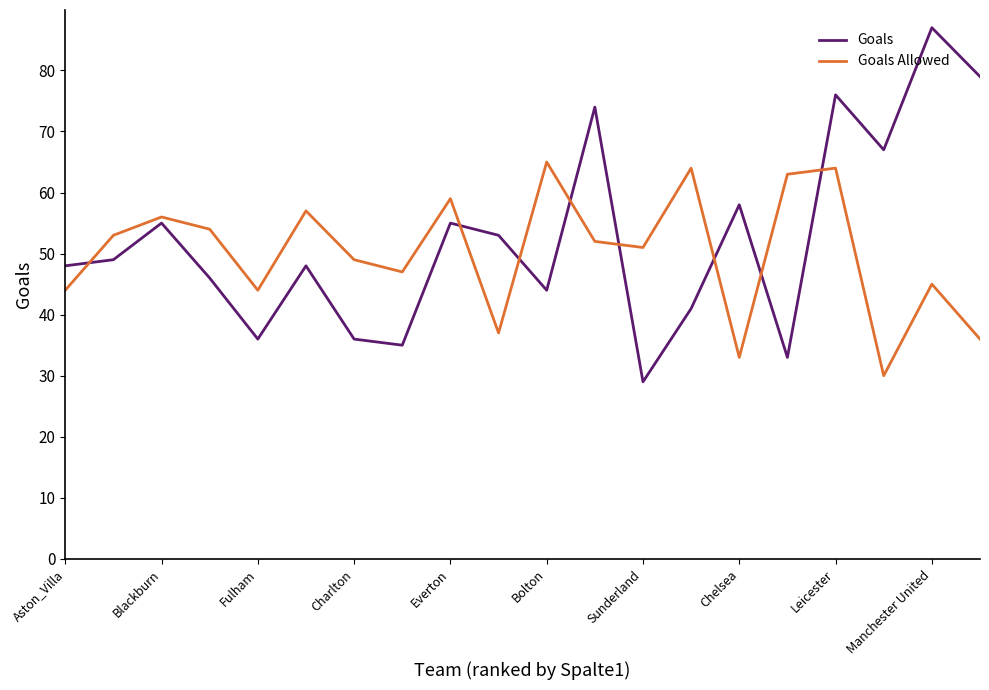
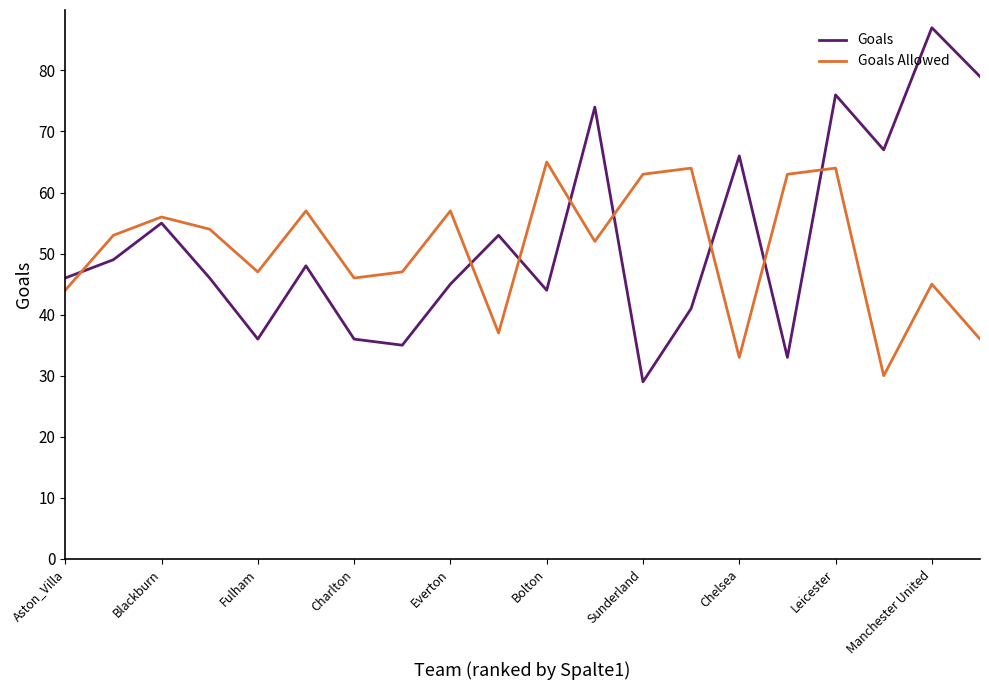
  {
    "Goals": {
-     "Aston_Villa": 48,
+     "Aston_Villa": 46,
      "Blackburn": 55,
      "Fulham": 36,
      "Charlton": 36,
-     "Everton": 55,
+     "Everton": 45,
      "Bolton": 44,
      "Sunderland": 29,
-     "Chelsea": 58,
+     "Chelsea": 66,
      "Leicester": 76,
      "Manchester United": 87
    },
    "Goals Allowed": {
      "Aston_Villa": 44,
      "Blackburn": 56,
-     "Fulham": 44,
-     "Charlton": 49,
-     "Everton": 59,
+     "Fulham": 47,
+     "Charlton": 46,
+     "Everton": 57,
      "Bolton": 65,
-     "Sunderland": 51,
+     "Sunderland": 63,
      "Chelsea": 33,
      "Leicester": 64,
      "Manchester United": 45
    }
  }
